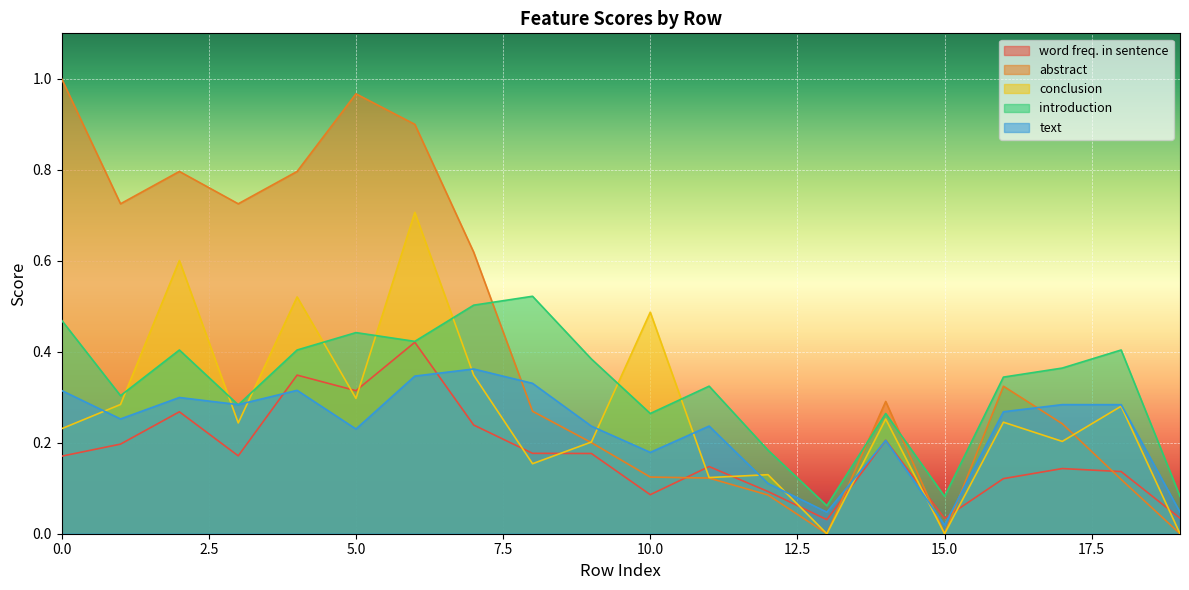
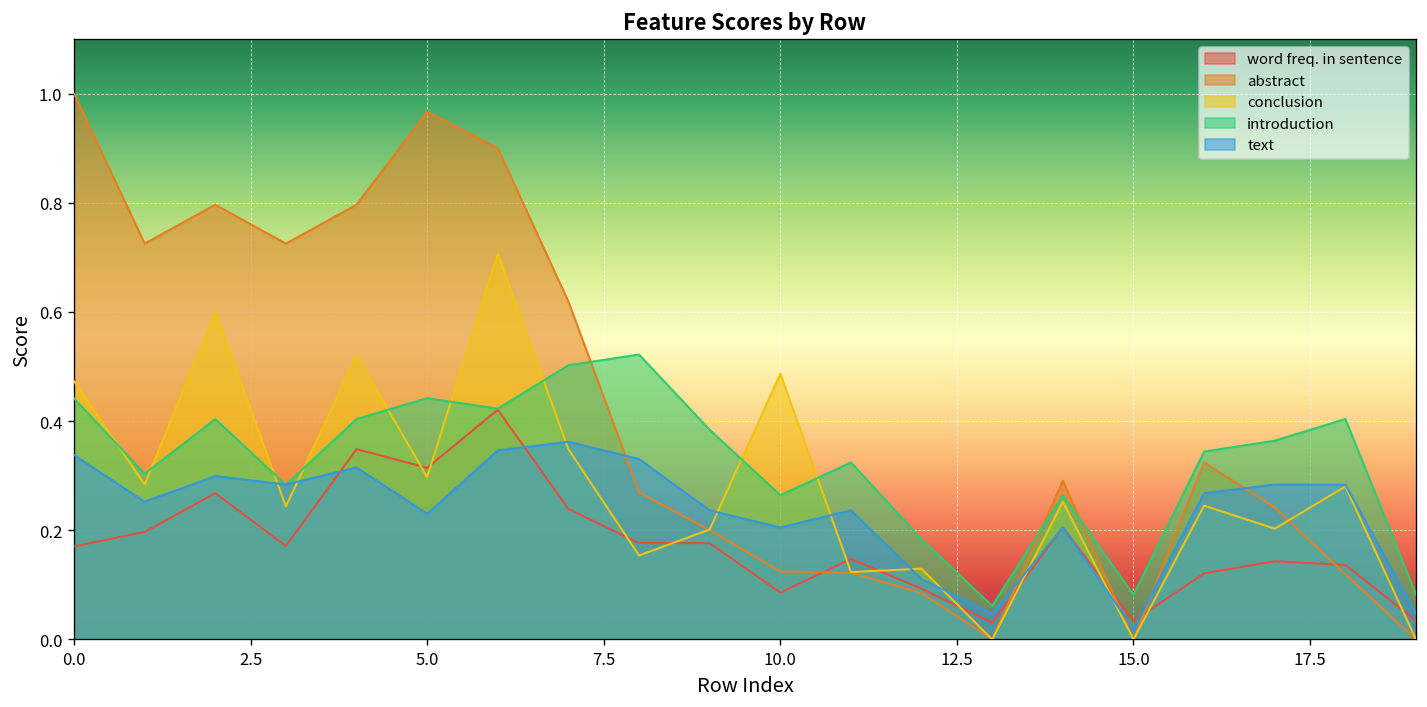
  {
    "conclusion": {
-     "0.0": 0.23,
+     "0.0": 0.47,
      "5.0": 0.30,
      "10.0": 0.49
    },
    "introduction": {
-     "0.0": 0.47,
+     "0.0": 0.44,
      "5.0": 0.44,
      "10.0": 0.26,
      "15.0": 0.08
    },
    "text": {
-     "0.0": 0.31,
+     "0.0": 0.34,
      "5.0": 0.23,
-     "10.0": 0.18,
+     "10.0": 0.21,
      "15.0": 0.02
    }
  }
